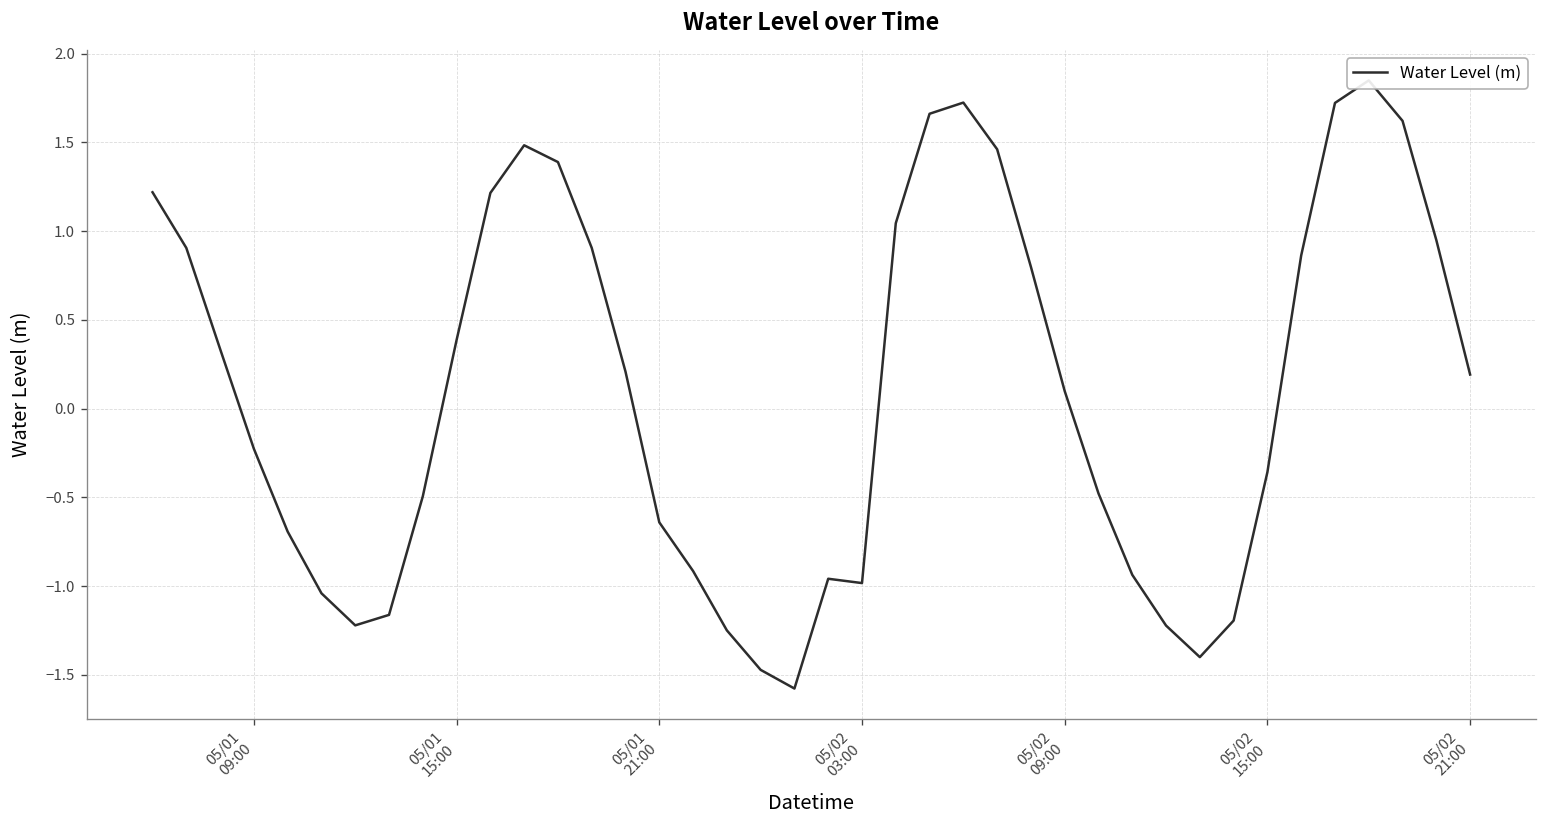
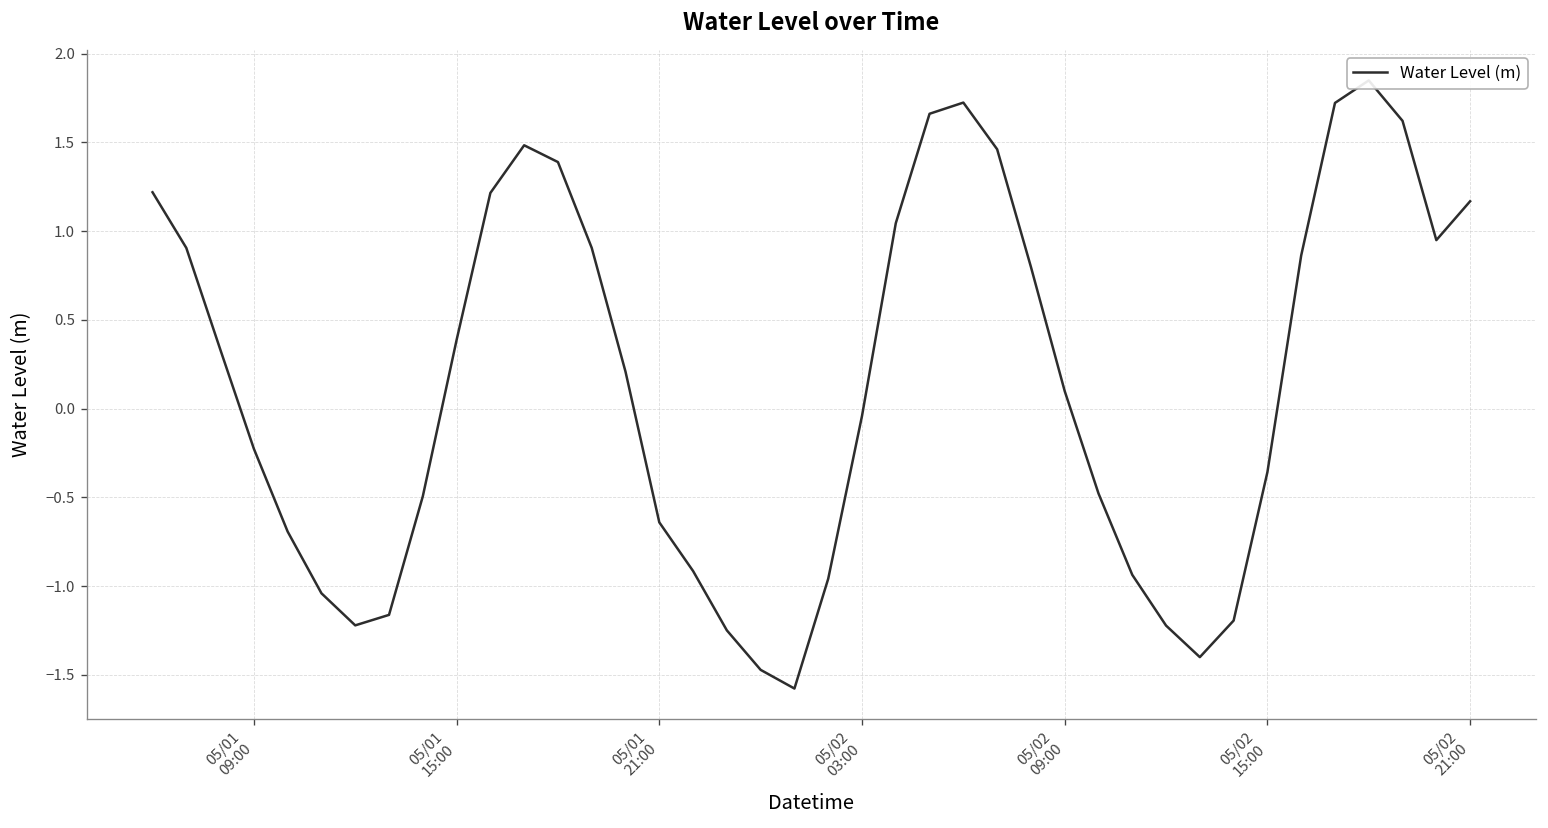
  {
    "05/01 09:00": -0.23,
    "05/01 15:00": 0.39,
    "05/01 21:00": -0.64,
-   "05/02 03:00": -0.98,
+   "05/02 03:00": -0.04,
    "05/02 09:00": 0.10,
    "05/02 15:00": -0.36,
-   "05/02 21:00": 0.19
+   "05/02 21:00": 1.17
  }
